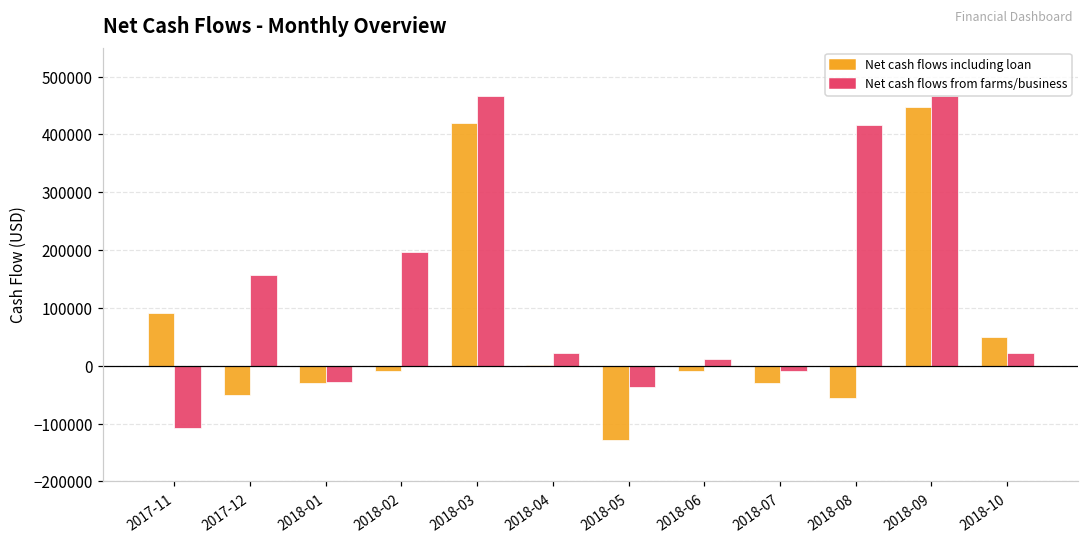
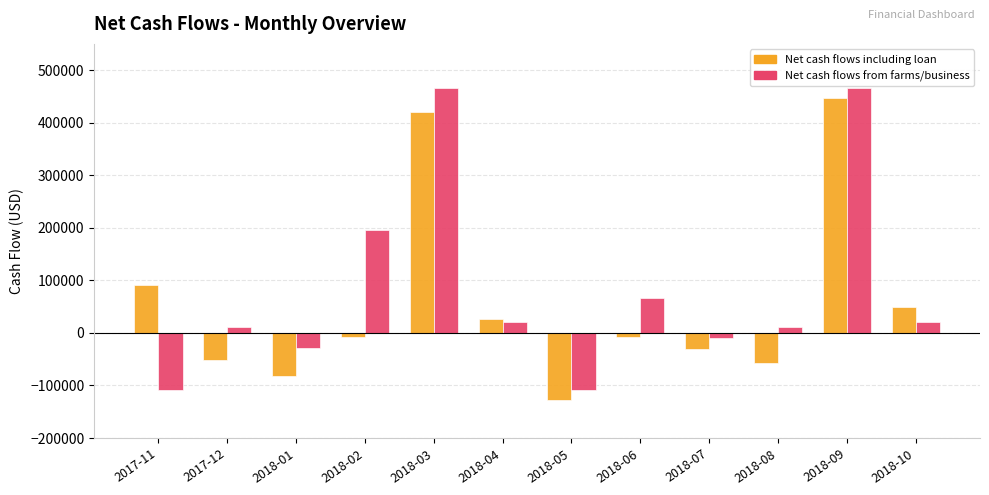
  {
    "Net cash flows including loan": {
      "2017-11": 90000,
      "2017-12": -50000,
-     "2018-01": -30000,
+     "2018-01": -80000,
      "2018-02": -10000,
      "2018-03": 420000,
-     "2018-04": 0,
+     "2018-04": 30000,
      "2018-05": -130000,
      "2018-06": -10000,
      "2018-07": -30000,
      "2018-08": -60000,
      "2018-09": 450000,
      "2018-10": 50000
    },
    "Net cash flows from farms/business": {
      "2017-11": -110000,
-     "2017-12": 160000,
+     "2017-12": 10000,
      "2018-01": -30000,
      "2018-02": 200000,
      "2018-03": 470000,
      "2018-04": 20000,
-     "2018-05": -40000,
-     "2018-06": 10000,
+     "2018-05": -110000,
+     "2018-06": 70000,
      "2018-07": -10000,
-     "2018-08": 420000,
+     "2018-08": 10000,
      "2018-09": 470000,
      "2018-10": 20000
    }
  }
